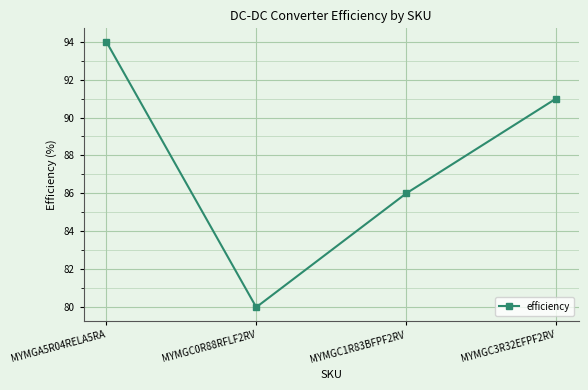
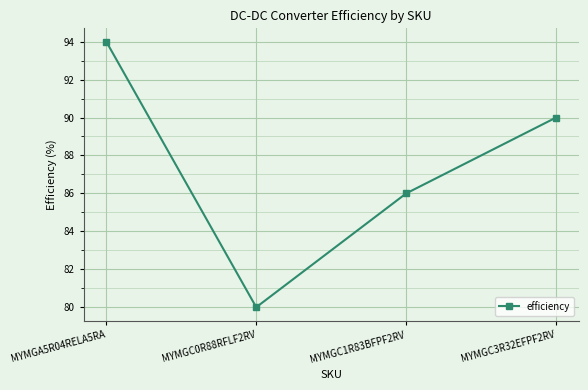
  {
    "MYMGA5R04RELA5RA": 94,
    "MYMGC0R88RFLF2RV": 80,
    "MYMGC1R83BFPF2RV": 86,
-   "MYMGC3R32EFPF2RV": 91
+   "MYMGC3R32EFPF2RV": 90
  }
